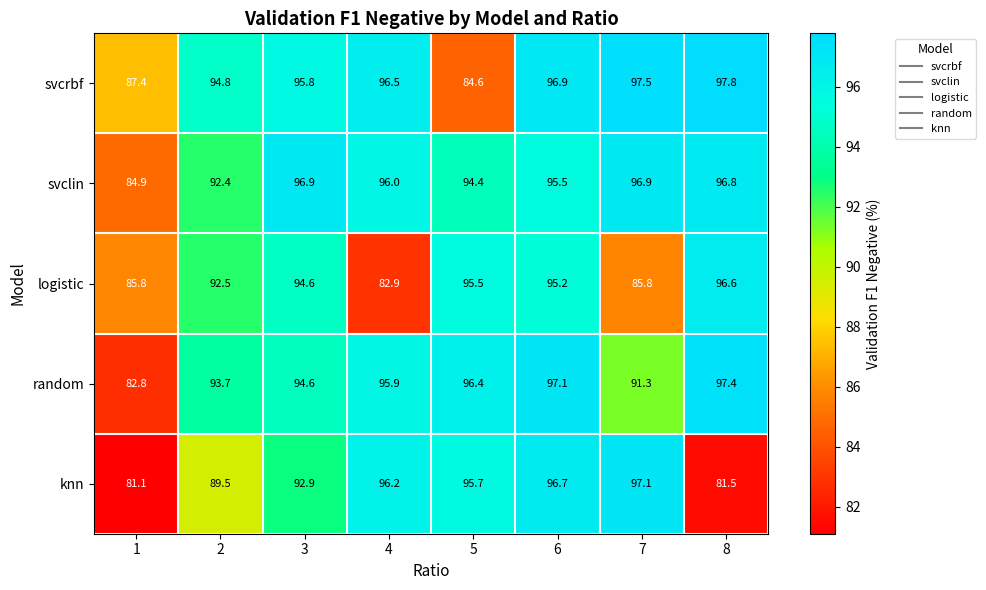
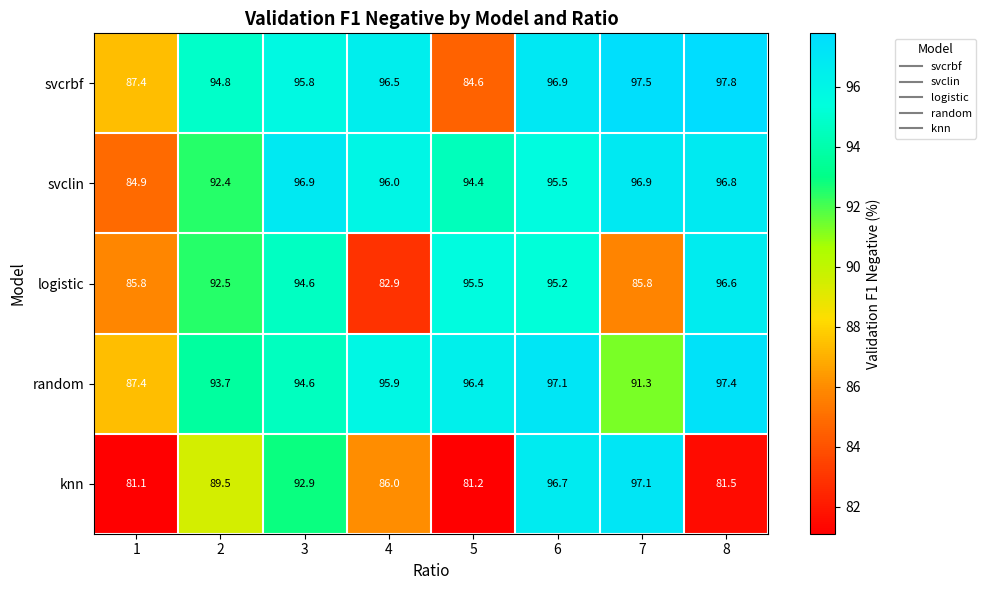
  {
    "svcrbf": {
      "1": 87.4,
      "2": 94.8,
      "3": 95.8,
      "4": 96.5,
      "5": 84.6,
      "6": 96.9,
      "7": 97.5,
      "8": 97.8
    },
    "svclin": {
      "1": 84.9,
      "2": 92.4,
      "3": 96.9,
      "4": 96.0,
      "5": 94.4,
      "6": 95.5,
      "7": 96.9,
      "8": 96.8
    },
    "logistic": {
      "1": 85.8,
      "2": 92.5,
      "3": 94.6,
      "4": 82.9,
      "5": 95.5,
      "6": 95.2,
      "7": 85.8,
      "8": 96.6
    },
    "random": {
-     "1": 82.8,
+     "1": 87.4,
      "2": 93.7,
      "3": 94.6,
      "4": 95.9,
      "5": 96.4,
      "6": 97.1,
      "7": 91.3,
      "8": 97.4
    },
    "knn": {
      "1": 81.1,
      "2": 89.5,
      "3": 92.9,
-     "4": 96.2,
-     "5": 95.7,
+     "4": 86.0,
+     "5": 81.2,
      "6": 96.7,
      "7": 97.1,
      "8": 81.5
    }
  }
